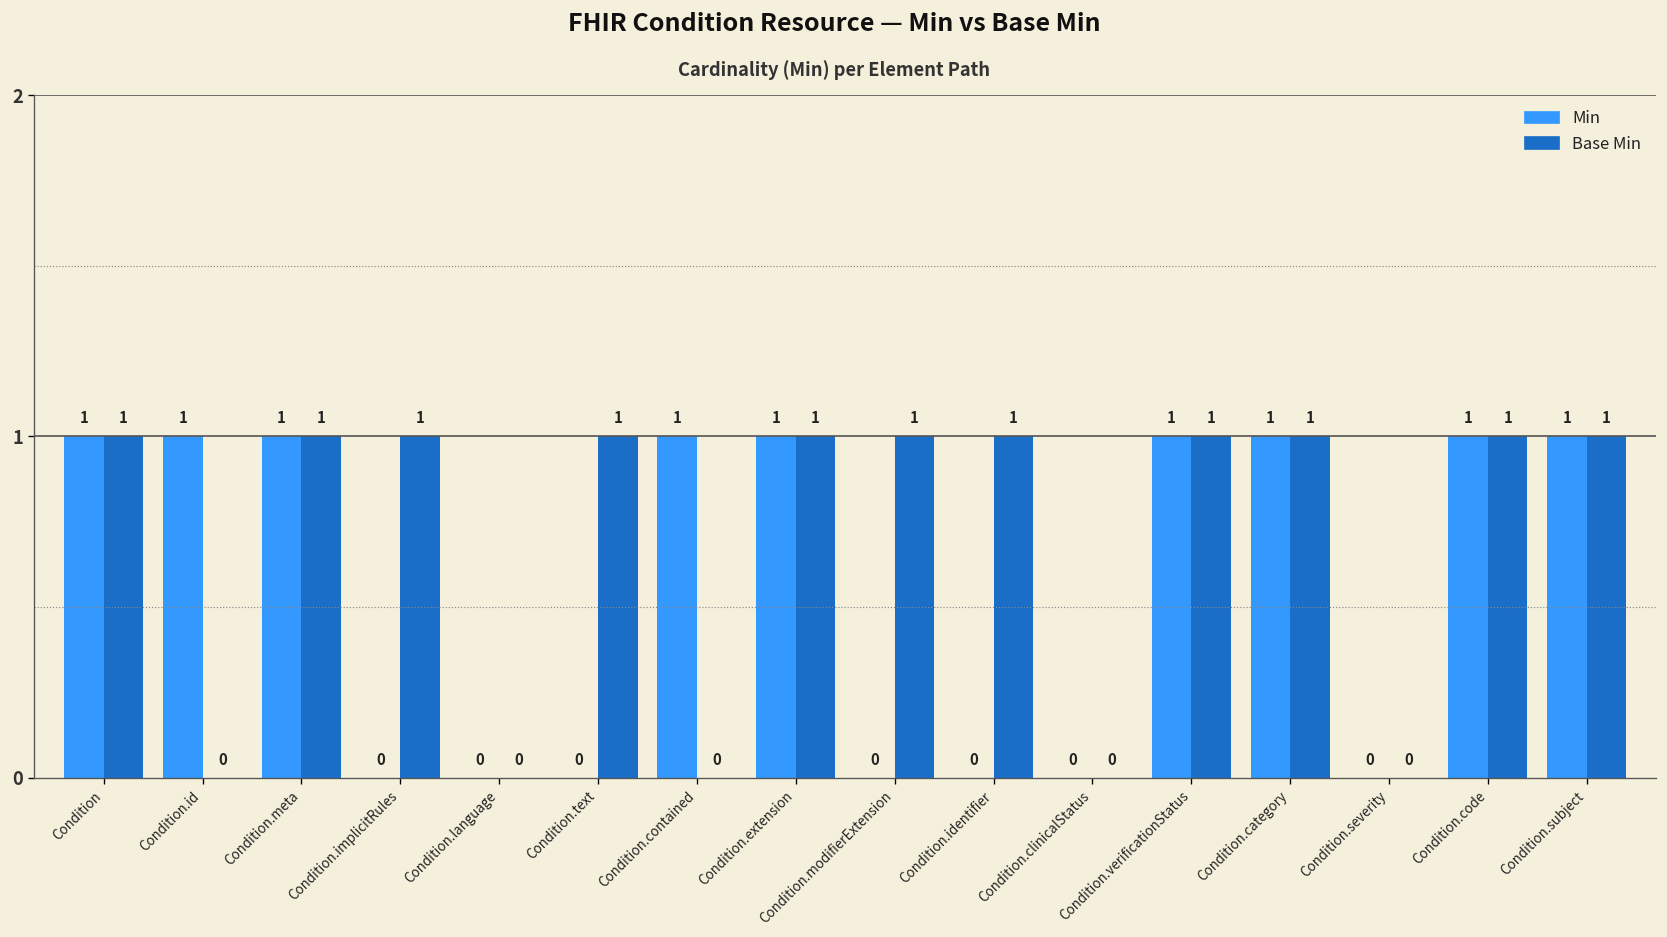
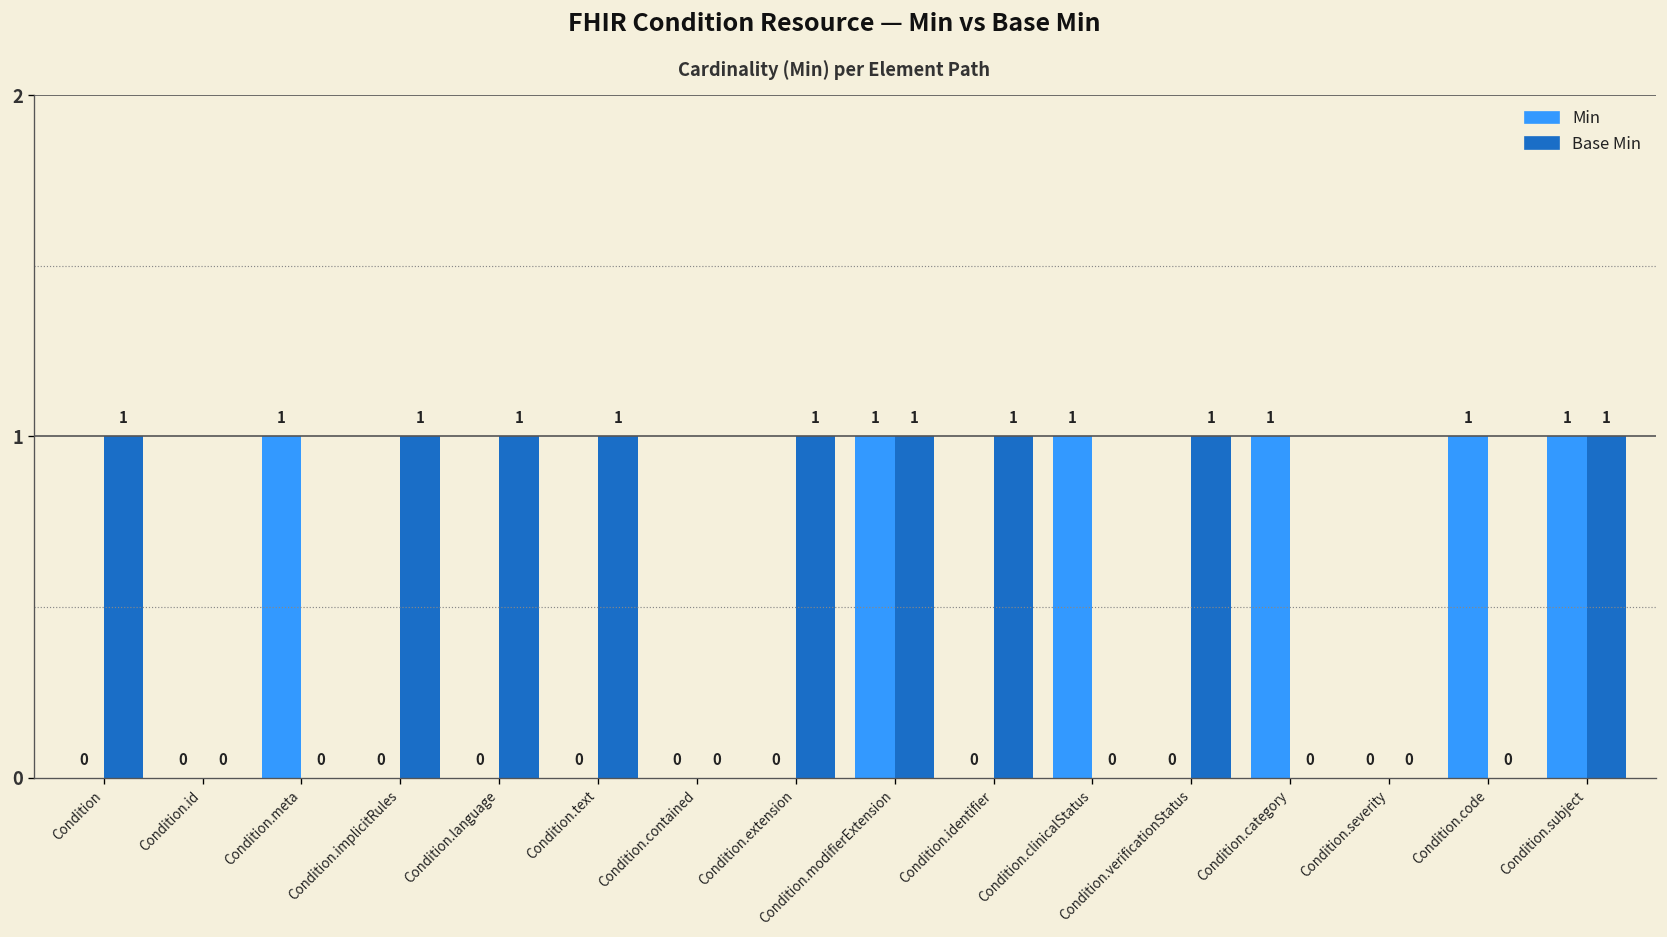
  {
    "Min": {
-     "Condition": 1,
-     "Condition.id": 1,
+     "Condition": 0,
+     "Condition.id": 0,
      "Condition.meta": 1,
      "Condition.implicitRules": 0,
      "Condition.language": 0,
      "Condition.text": 0,
-     "Condition.contained": 1,
-     "Condition.extension": 1,
-     "Condition.modifierExtension": 0,
+     "Condition.contained": 0,
+     "Condition.extension": 0,
+     "Condition.modifierExtension": 1,
      "Condition.identifier": 0,
-     "Condition.clinicalStatus": 0,
-     "Condition.verificationStatus": 1,
+     "Condition.clinicalStatus": 1,
+     "Condition.verificationStatus": 0,
      "Condition.category": 1,
      "Condition.severity": 0,
      "Condition.code": 1,
      "Condition.subject": 1
    },
    "Base Min": {
      "Condition": 1,
      "Condition.id": 0,
-     "Condition.meta": 1,
+     "Condition.meta": 0,
      "Condition.implicitRules": 1,
-     "Condition.language": 0,
+     "Condition.language": 1,
      "Condition.text": 1,
      "Condition.contained": 0,
      "Condition.extension": 1,
      "Condition.modifierExtension": 1,
      "Condition.identifier": 1,
      "Condition.clinicalStatus": 0,
      "Condition.verificationStatus": 1,
-     "Condition.category": 1,
+     "Condition.category": 0,
      "Condition.severity": 0,
-     "Condition.code": 1,
+     "Condition.code": 0,
      "Condition.subject": 1
    }
  }
